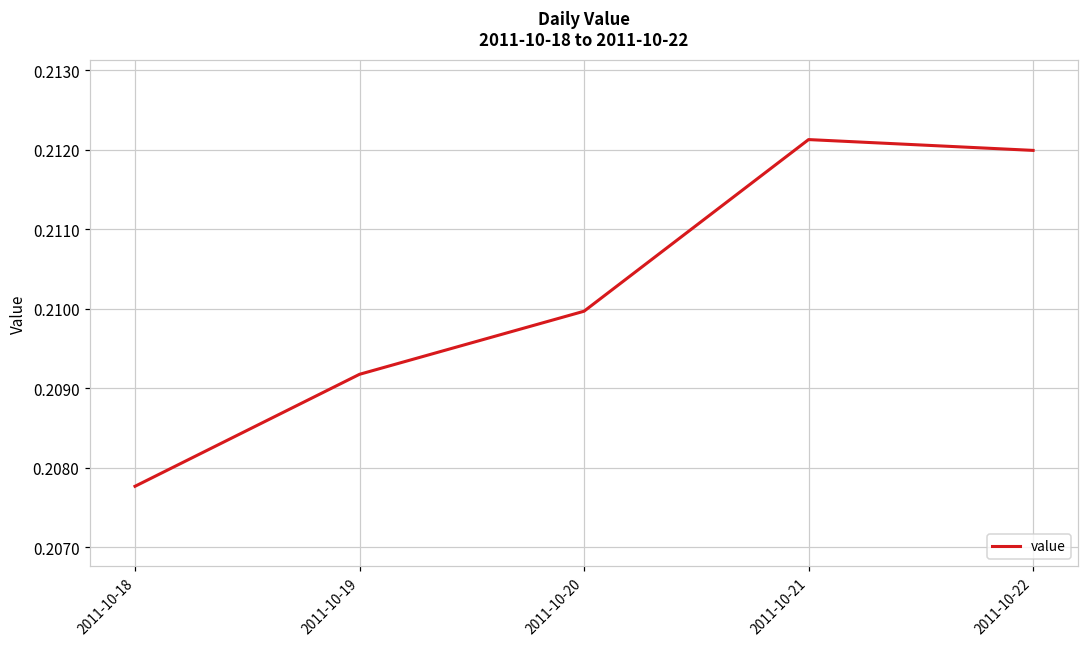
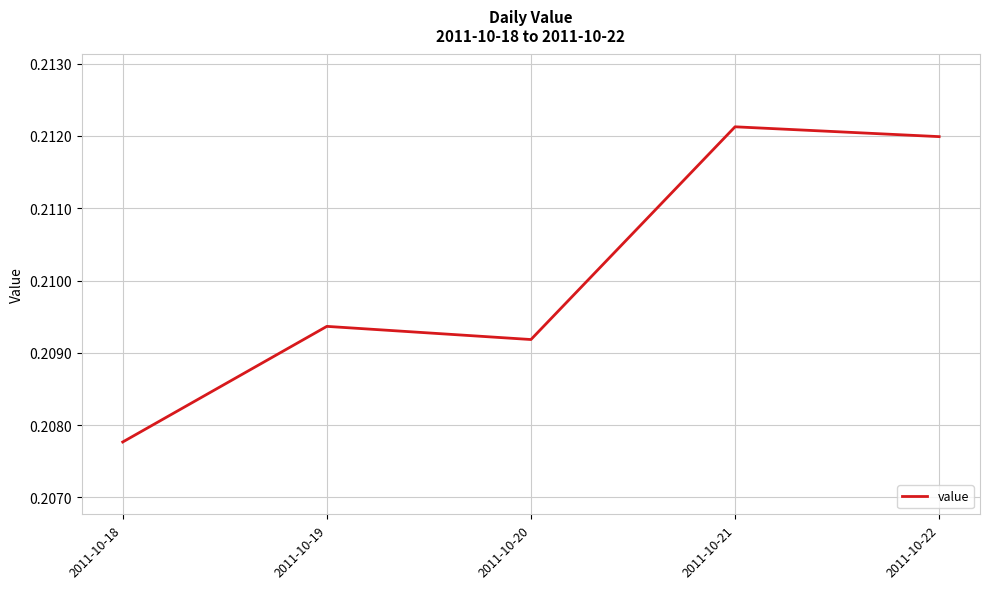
  {
    "2011-10-18": 0.2078,
-   "2011-10-19": 0.2092,
-   "2011-10-20": 0.2100,
+   "2011-10-19": 0.2094,
+   "2011-10-20": 0.2092,
    "2011-10-21": 0.2121,
    "2011-10-22": 0.2120
  }
